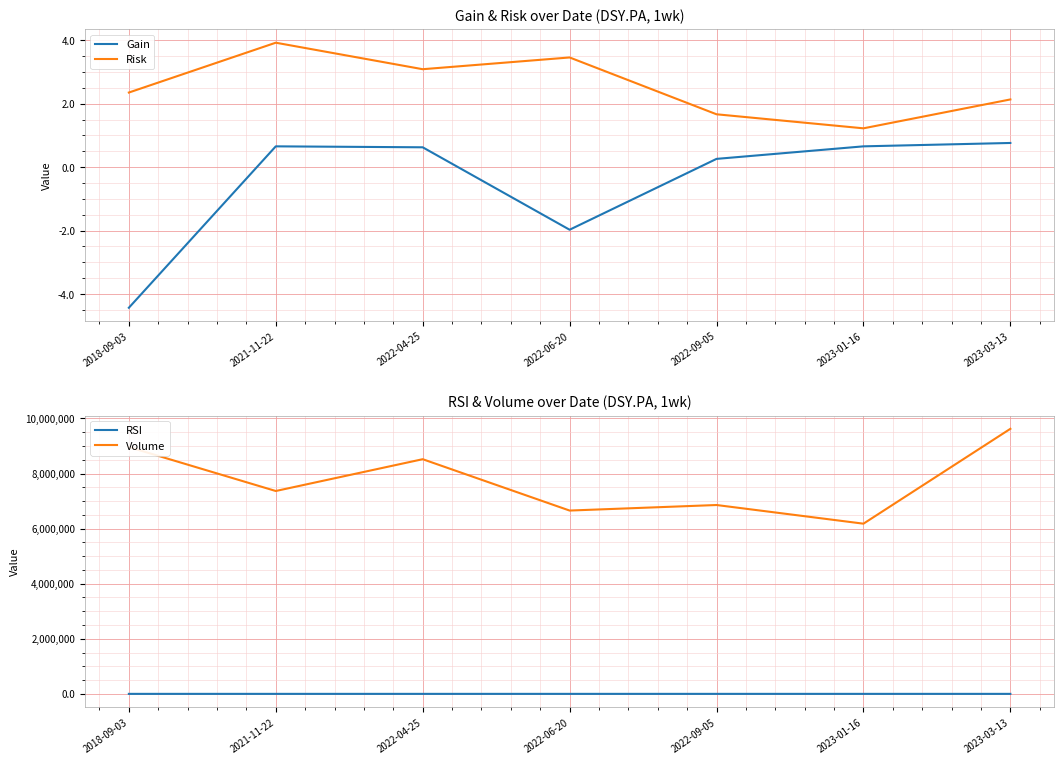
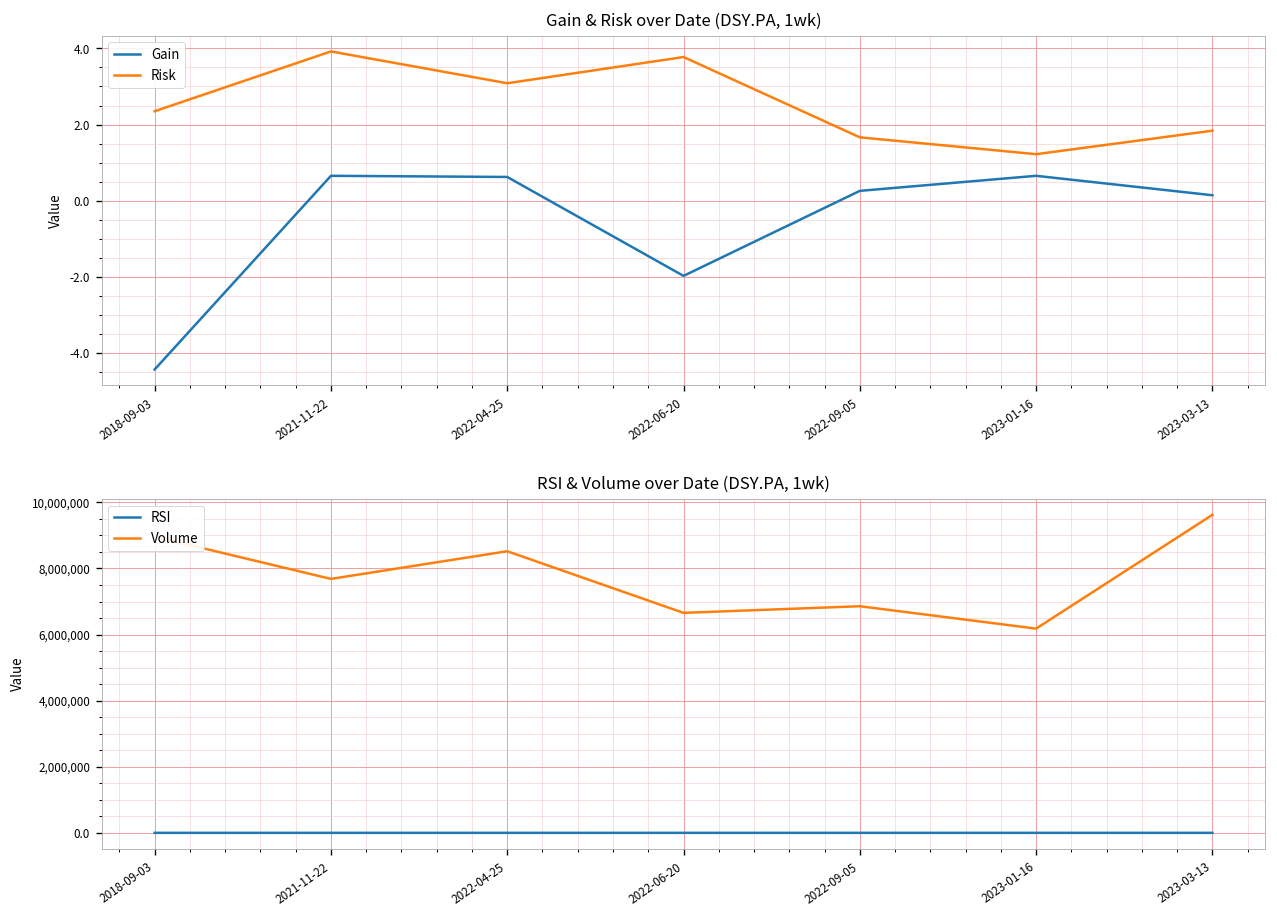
  {
    "Gain & Risk over Date (DSY.PA, 1wk)": {
      "Gain": {
        "2018-09-03": "-4.4",
        "2021-11-22": "0.7",
        "2022-04-25": "0.6",
        "2022-06-20": "-2.0",
        "2022-09-05": "0.3",
        "2023-01-16": "0.7",
-       "2023-03-13": "0.8"
+       "2023-03-13": "0.1"
      },
      "Risk": {
        "2018-09-03": "2.4",
        "2021-11-22": "3.9",
        "2022-04-25": "3.1",
-       "2022-06-20": "3.5",
+       "2022-06-20": "3.8",
        "2022-09-05": "1.7",
        "2023-01-16": "1.2",
-       "2023-03-13": "2.1"
+       "2023-03-13": "1.8"
      }
    },
    "RSI & Volume over Date (DSY.PA, 1wk)": {
      "RSI": {
        "2018-09-03": "0",
        "2021-11-22": "0",
        "2022-04-25": "0",
        "2022-06-20": "0",
        "2022-09-05": "0",
        "2023-01-16": "0",
        "2023-03-13": "0"
      },
      "Volume": {
-       "2021-11-22": "7,400,000",
+       "2021-11-22": "7,700,000",
        "2022-04-25": "8,500,000",
        "2022-06-20": "6,700,000",
        "2022-09-05": "6,900,000",
        "2023-01-16": "6,200,000",
        "2023-03-13": "9,600,000"
      }
    }
  }
